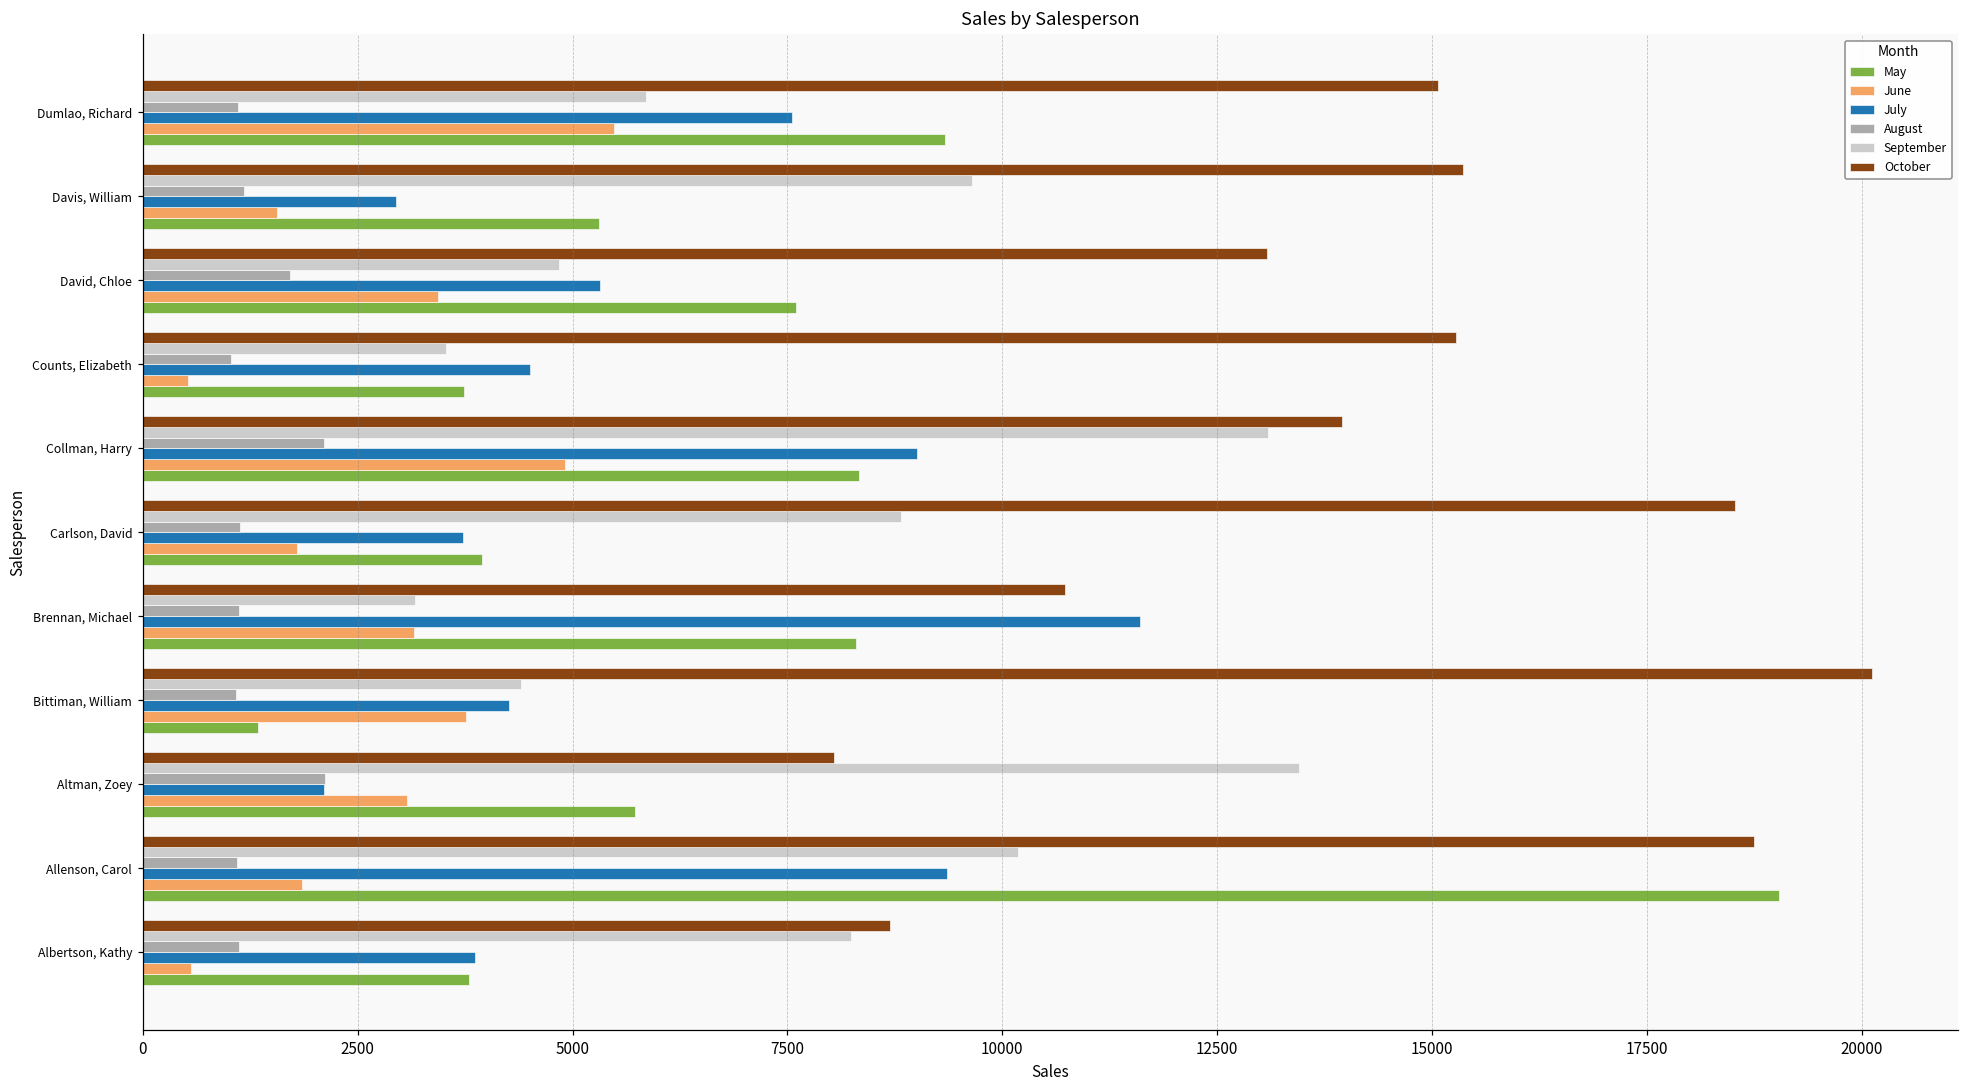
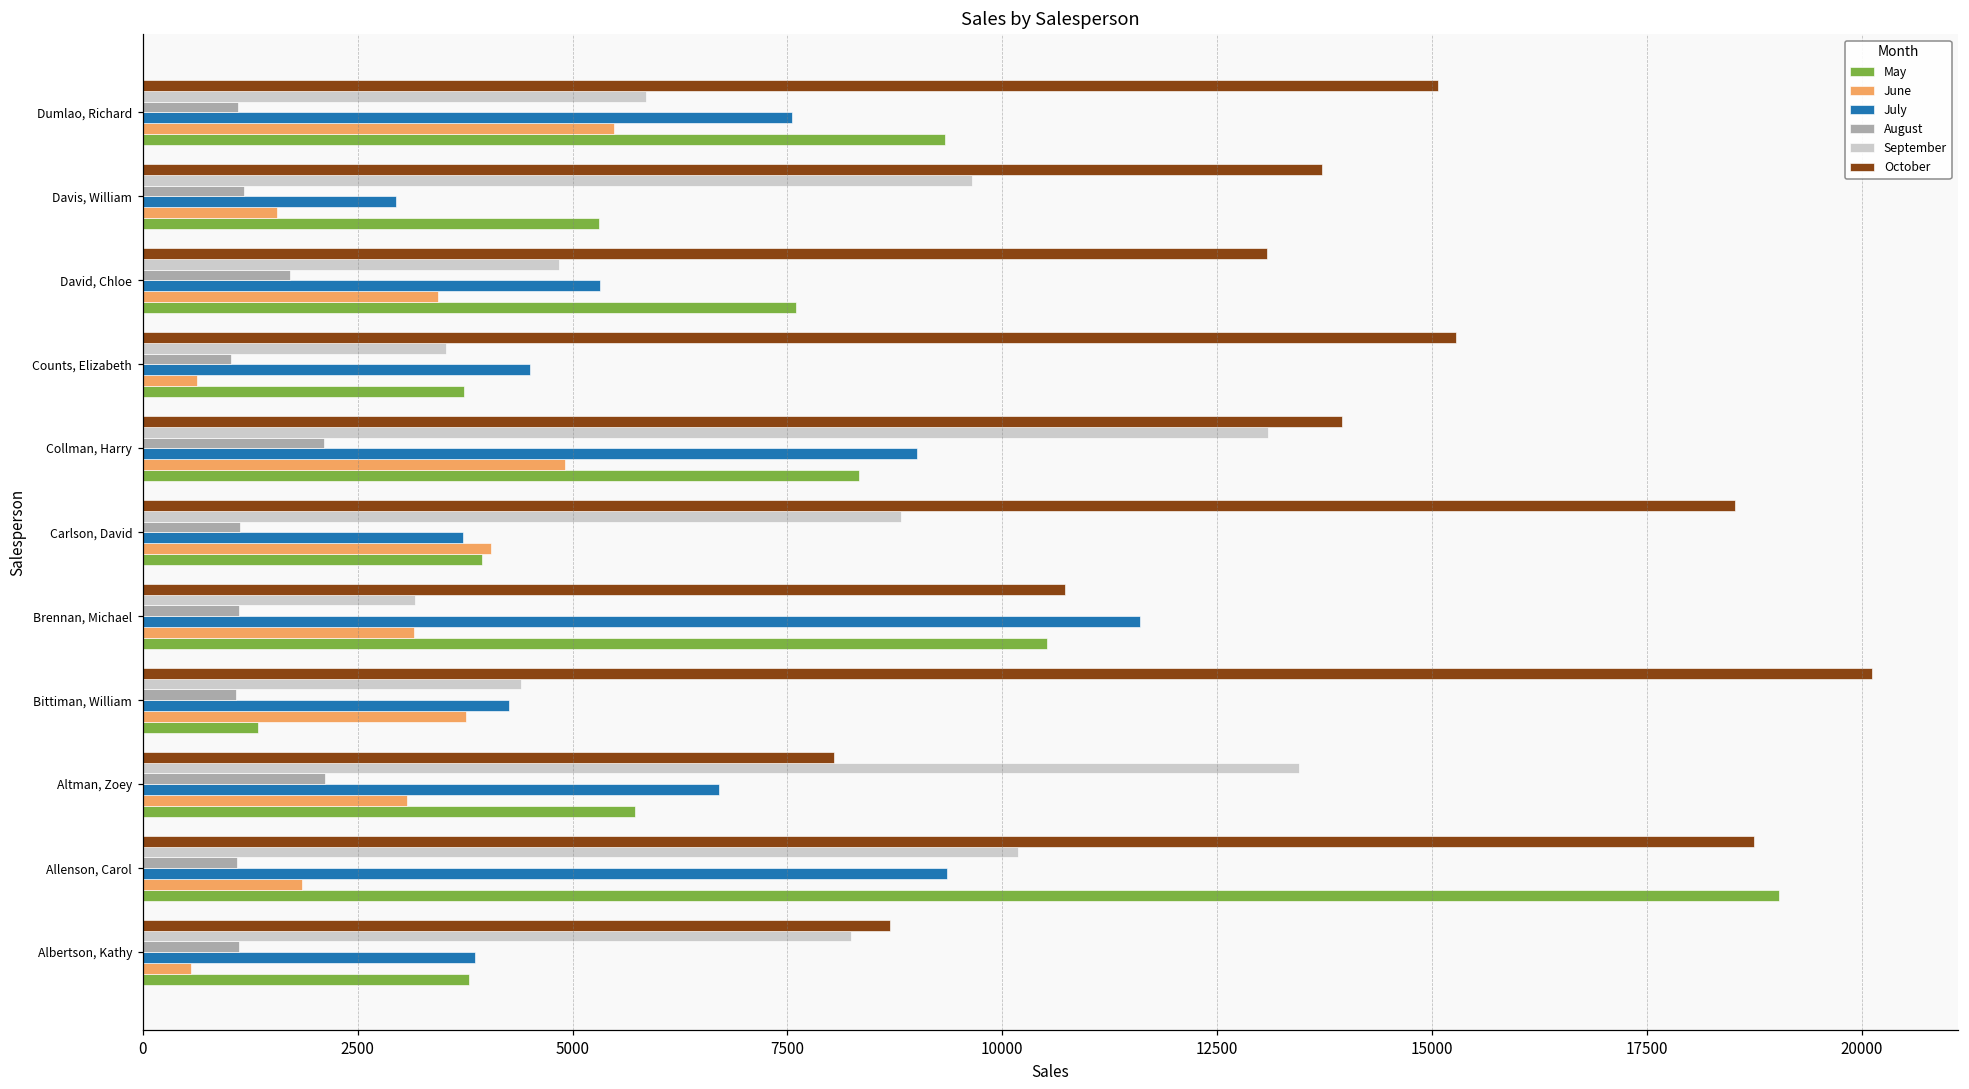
  {
    "May": {
      "Dumlao, Richard": 9300,
      "Davis, William": 5300,
      "David, Chloe": 7600,
      "Counts, Elizabeth": 3700,
      "Collman, Harry": 8300,
      "Carlson, David": 3900,
-     "Brennan, Michael": 8300,
+     "Brennan, Michael": 10500,
      "Bittiman, William": 1300,
      "Altman, Zoey": 5700,
      "Allenson, Carol": 19000,
      "Albertson, Kathy": 3800
    },
    "June": {
      "Dumlao, Richard": 5500,
      "Davis, William": 1600,
      "David, Chloe": 3400,
-     "Counts, Elizabeth": 500,
+     "Counts, Elizabeth": 600,
      "Collman, Harry": 4900,
-     "Carlson, David": 1800,
+     "Carlson, David": 4100,
      "Brennan, Michael": 3200,
      "Bittiman, William": 3800,
      "Altman, Zoey": 3100,
      "Allenson, Carol": 1900,
      "Albertson, Kathy": 600
    },
    "July": {
      "Dumlao, Richard": 7500,
      "Davis, William": 2900,
      "David, Chloe": 5300,
      "Counts, Elizabeth": 4500,
      "Collman, Harry": 9000,
      "Carlson, David": 3700,
      "Brennan, Michael": 11600,
      "Bittiman, William": 4300,
-     "Altman, Zoey": 2100,
+     "Altman, Zoey": 6700,
      "Allenson, Carol": 9400,
      "Albertson, Kathy": 3900
    },
    "October": {
      "Dumlao, Richard": 15100,
-     "Davis, William": 15400,
+     "Davis, William": 13700,
      "David, Chloe": 13100,
      "Counts, Elizabeth": 15300,
      "Collman, Harry": 14000,
      "Carlson, David": 18500,
      "Brennan, Michael": 10700,
      "Bittiman, William": 20100,
      "Altman, Zoey": 8000,
      "Allenson, Carol": 18700,
      "Albertson, Kathy": 8700
    }
  }
